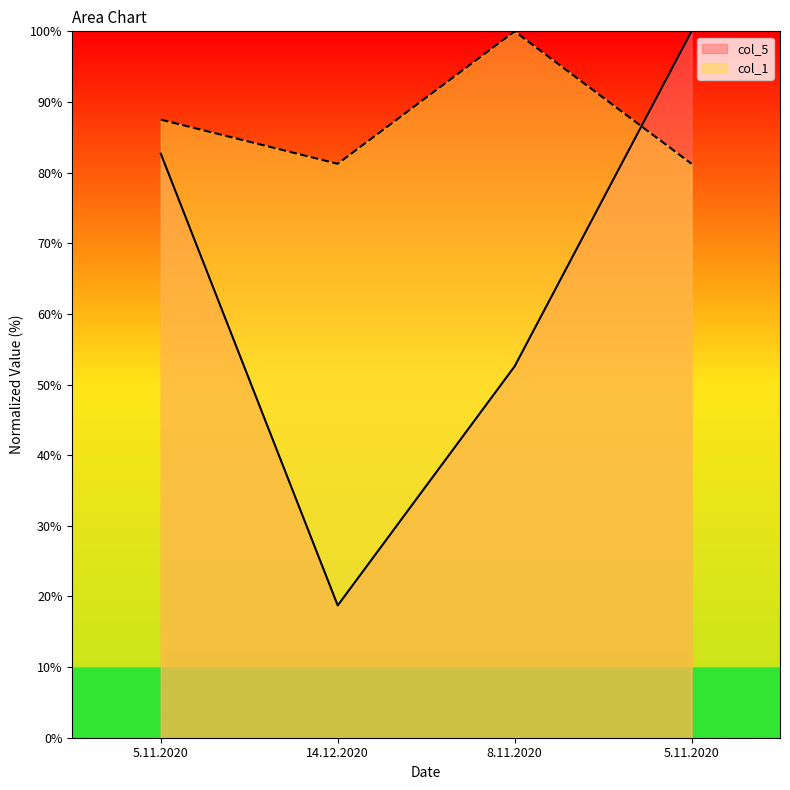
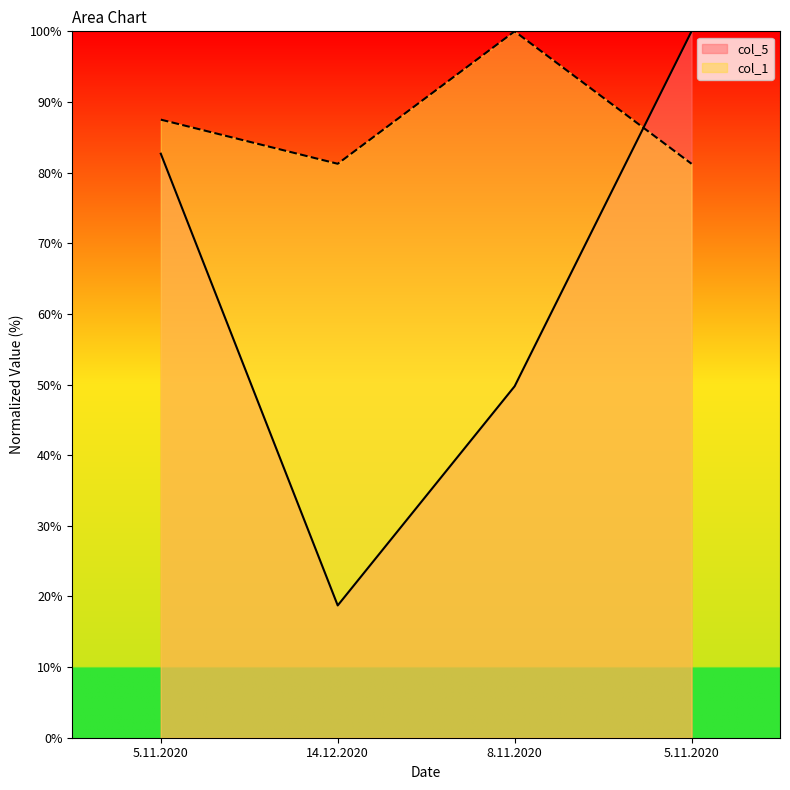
  {
    "col_5": {
      "14.12.2020": "19%",
-     "8.11.2020": "53%"
+     "8.11.2020": "50%"
    },
    "col_1": {
      "14.12.2020": "81%",
      "8.11.2020": "100%"
    }
  }
